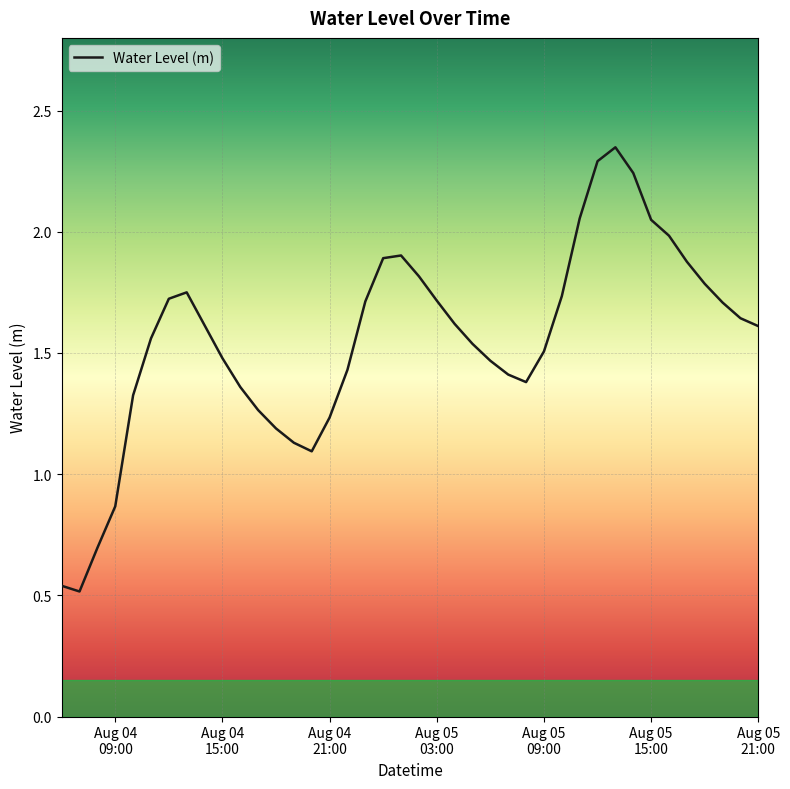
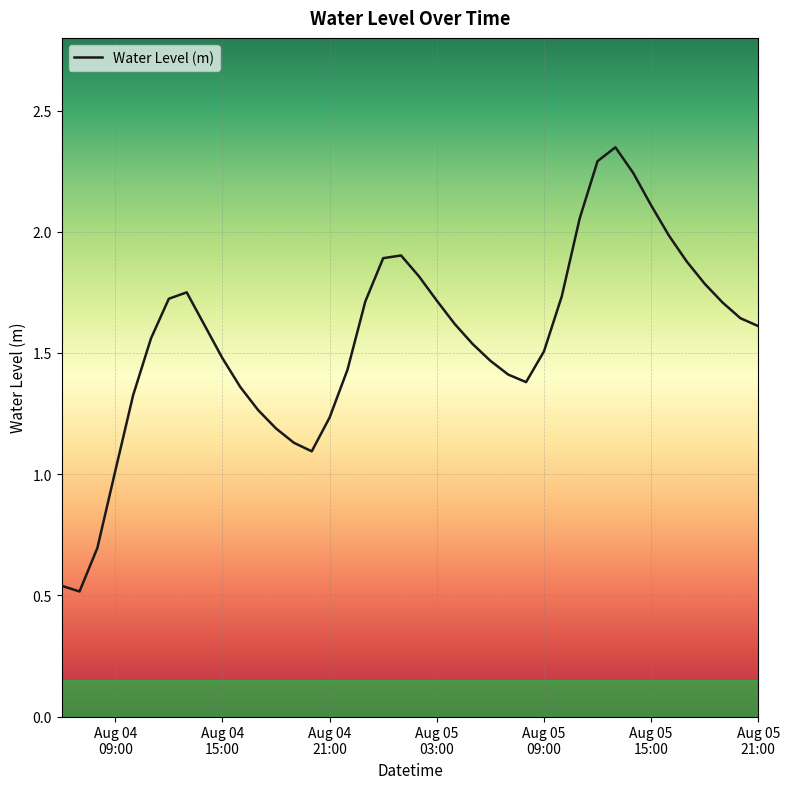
  {
-   "Aug 04 09:00": 0.87,
+   "Aug 04 09:00": 1.01,
    "Aug 04 15:00": 1.48,
    "Aug 04 21:00": 1.23,
    "Aug 05 03:00": 1.72,
    "Aug 05 09:00": 1.51,
-   "Aug 05 15:00": 2.05,
+   "Aug 05 15:00": 2.11,
    "Aug 05 21:00": 1.61
  }
